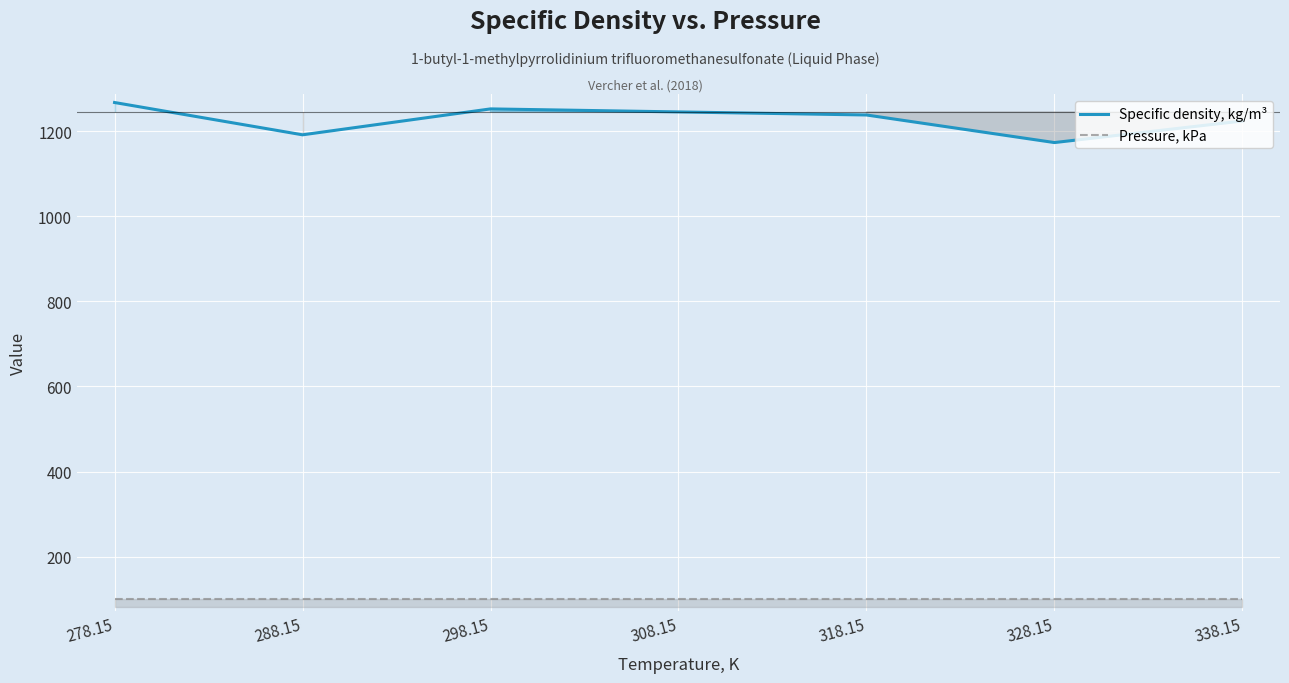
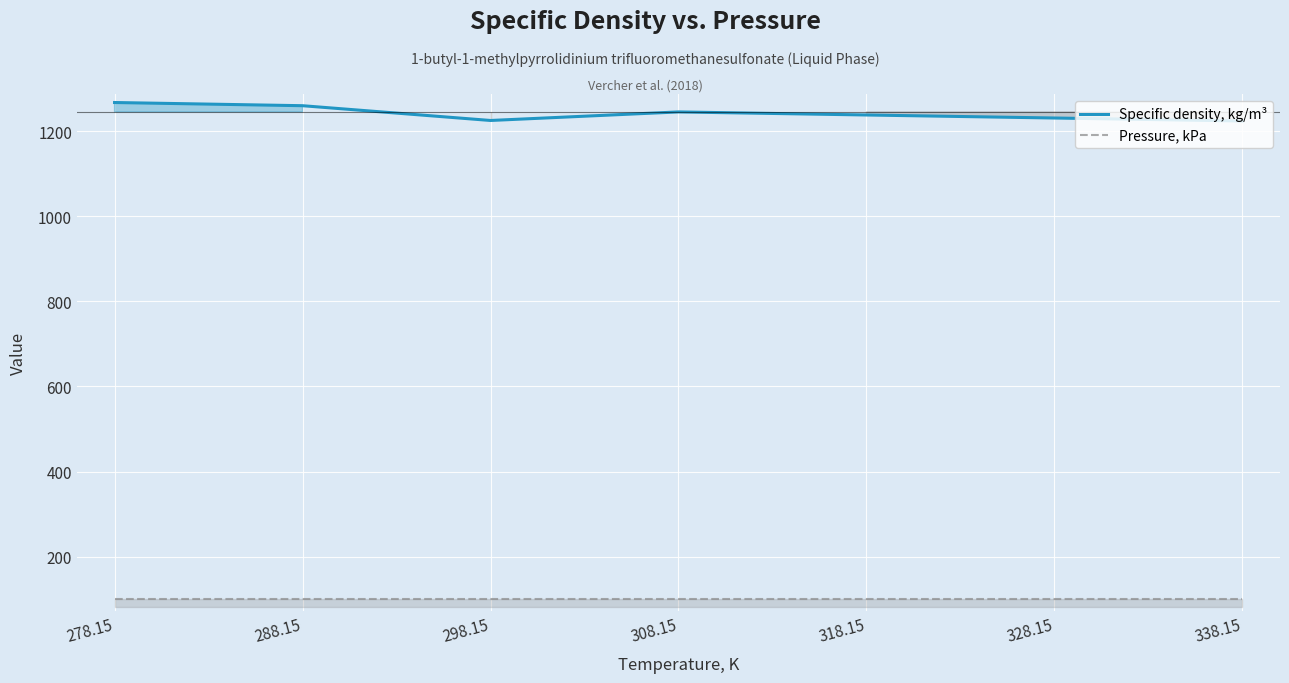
  {
    "Specific density, kg/m³": {
      "278.15": 1270,
-     "288.15": 1190,
-     "298.15": 1250,
+     "288.15": 1260,
+     "298.15": 1220,
      "308.15": 1250,
      "318.15": 1240,
-     "328.15": 1170
+     "328.15": 1230
    },
    "Pressure, kPa": {
      "278.15": 100,
      "288.15": 100,
      "298.15": 100,
      "308.15": 100,
      "318.15": 100,
      "328.15": 100,
      "338.15": 100
    }
  }
